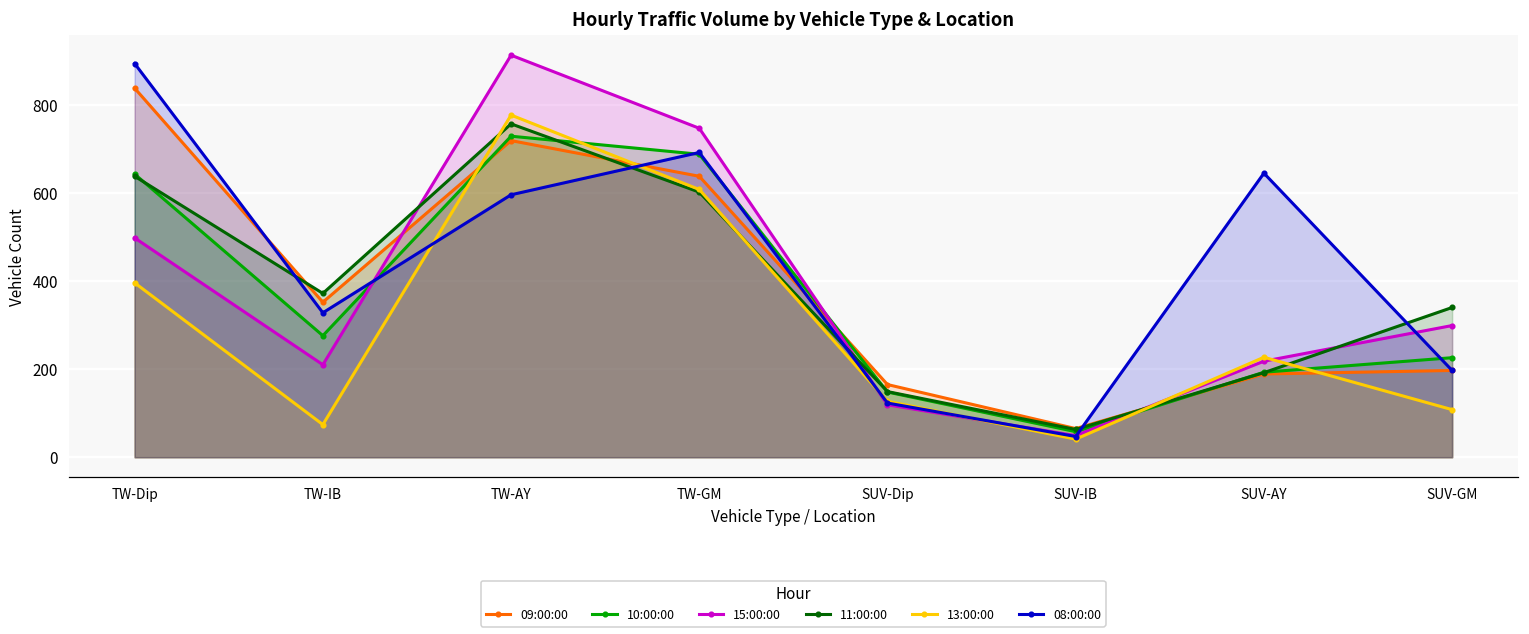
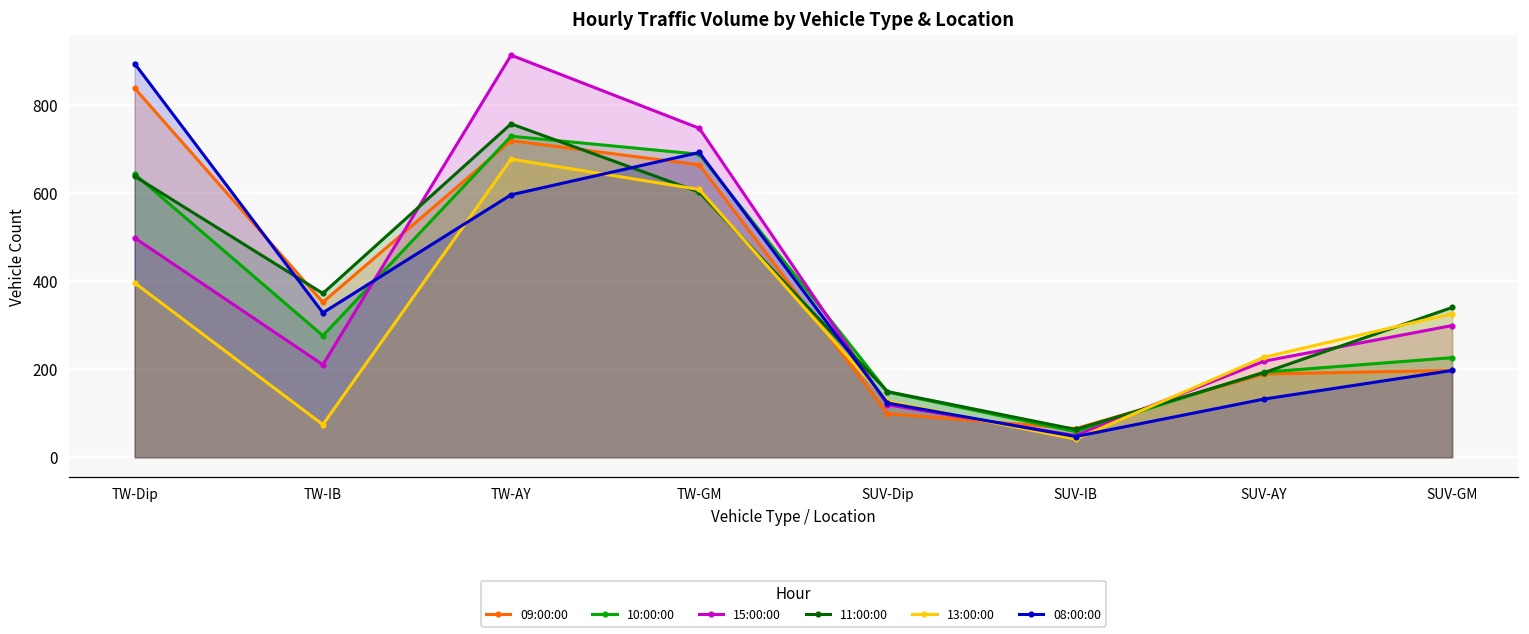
  {
    "09:00:00": {
      "TW-Dip": 840,
      "TW-IB": 350,
      "TW-AY": 720,
-     "TW-GM": 640,
-     "SUV-Dip": 170
+     "TW-GM": 660,
+     "SUV-Dip": 100
    },
    "10:00:00": {
      "TW-IB": 280,
      "TW-AY": 730,
      "SUV-GM": 230
    },
    "15:00:00": {
      "TW-Dip": 500,
      "TW-IB": 210,
      "TW-AY": 910,
      "TW-GM": 750,
      "SUV-AY": 220,
      "SUV-GM": 300
    },
    "11:00:00": {
      "TW-IB": 370,
      "TW-AY": 760,
      "SUV-GM": 340
    },
    "13:00:00": {
      "TW-Dip": 400,
      "TW-IB": 70,
-     "TW-AY": 780,
+     "TW-AY": 680,
      "SUV-AY": 230,
-     "SUV-GM": 110
+     "SUV-GM": 330
    },
    "08:00:00": {
      "TW-Dip": 890,
      "TW-IB": 330,
      "TW-AY": 600,
-     "SUV-AY": 650
+     "SUV-AY": 130
    }
  }
